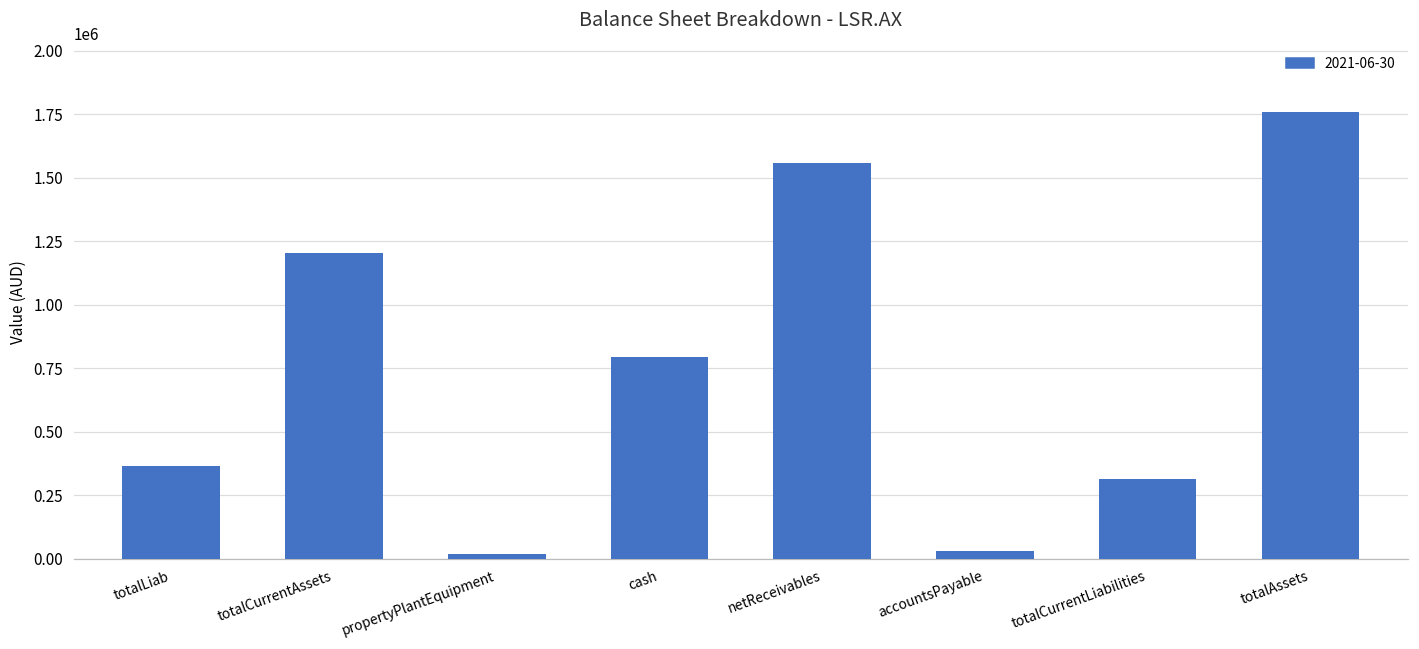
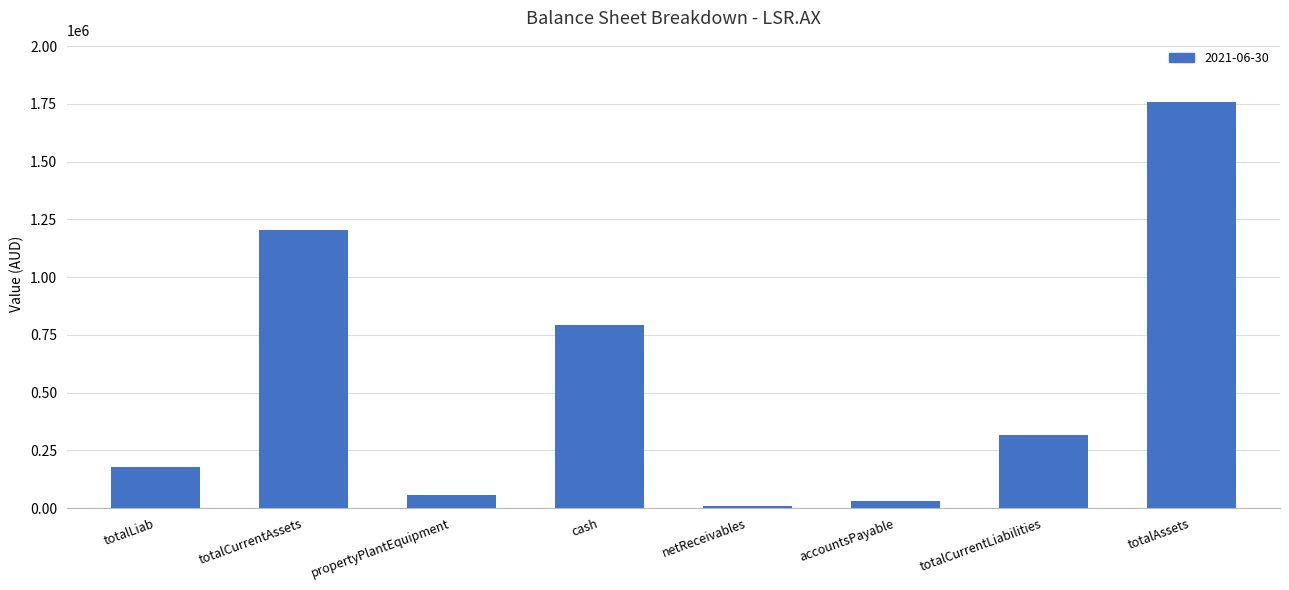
  {
-   "totalLiab": 370000,
+   "totalLiab": 180000,
    "totalCurrentAssets": 1200000,
-   "propertyPlantEquipment": 20000,
+   "propertyPlantEquipment": 60000,
    "cash": 790000,
-   "netReceivables": 1560000,
+   "netReceivables": 10000,
    "accountsPayable": 30000,
    "totalCurrentLiabilities": 320000,
    "totalAssets": 1760000
  }
